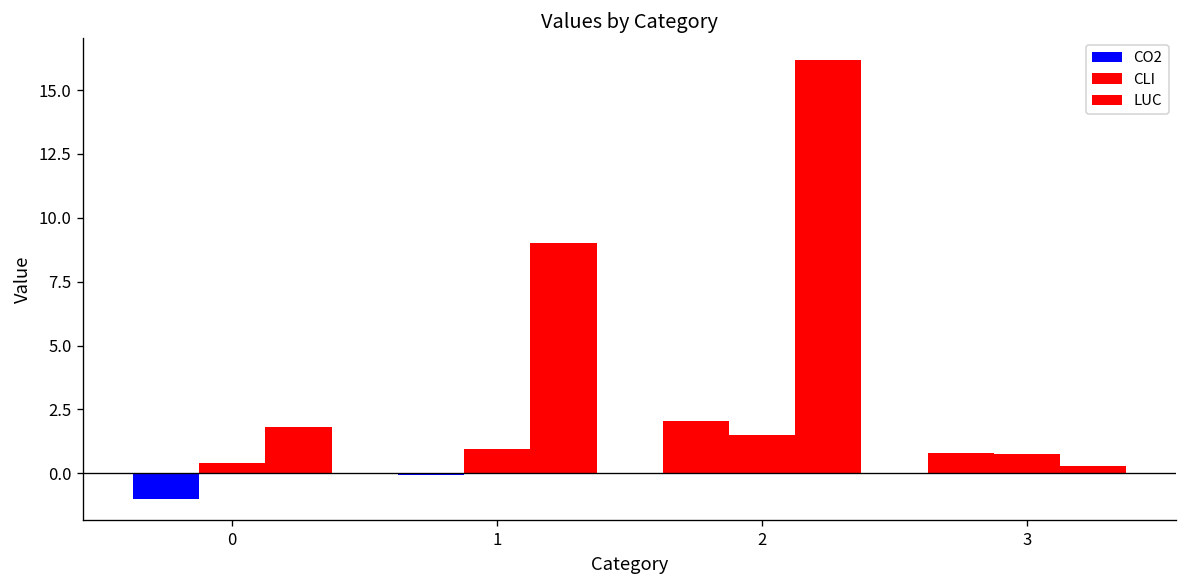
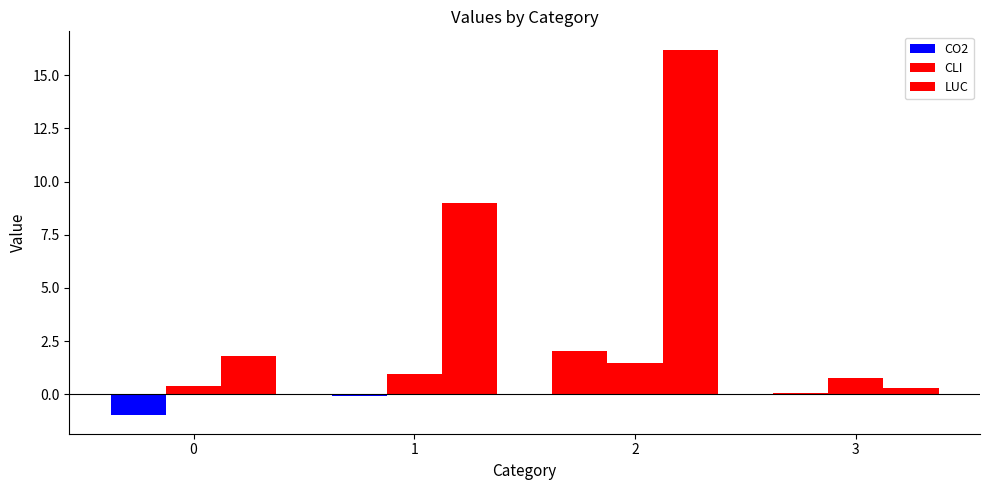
  {
    "CO2": {
      "0": -1.0,
      "2": 2.0,
-     "3": 0.8
+     "3": 0.1
    }
  }
